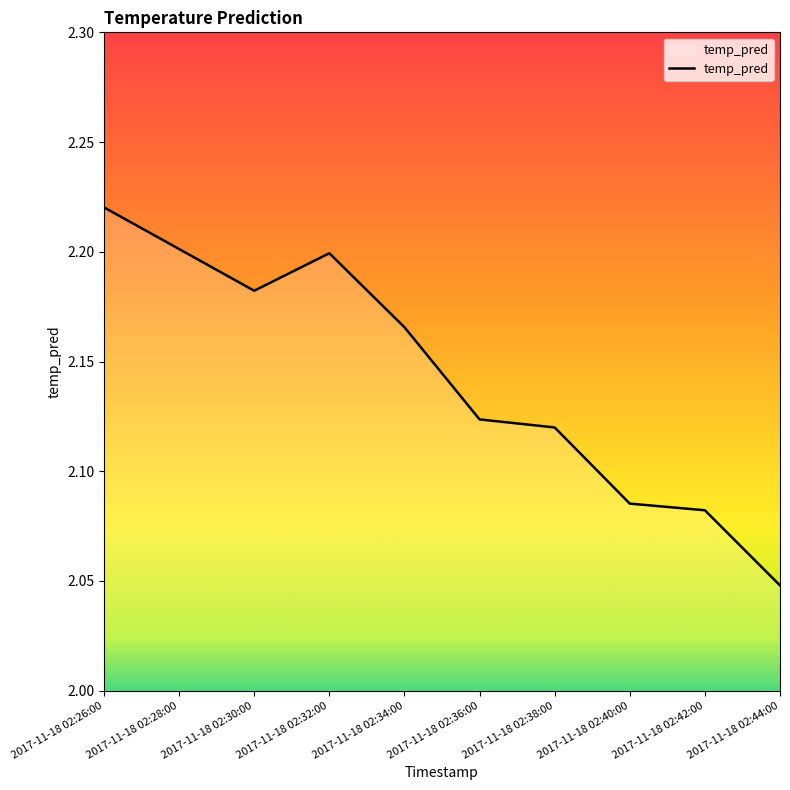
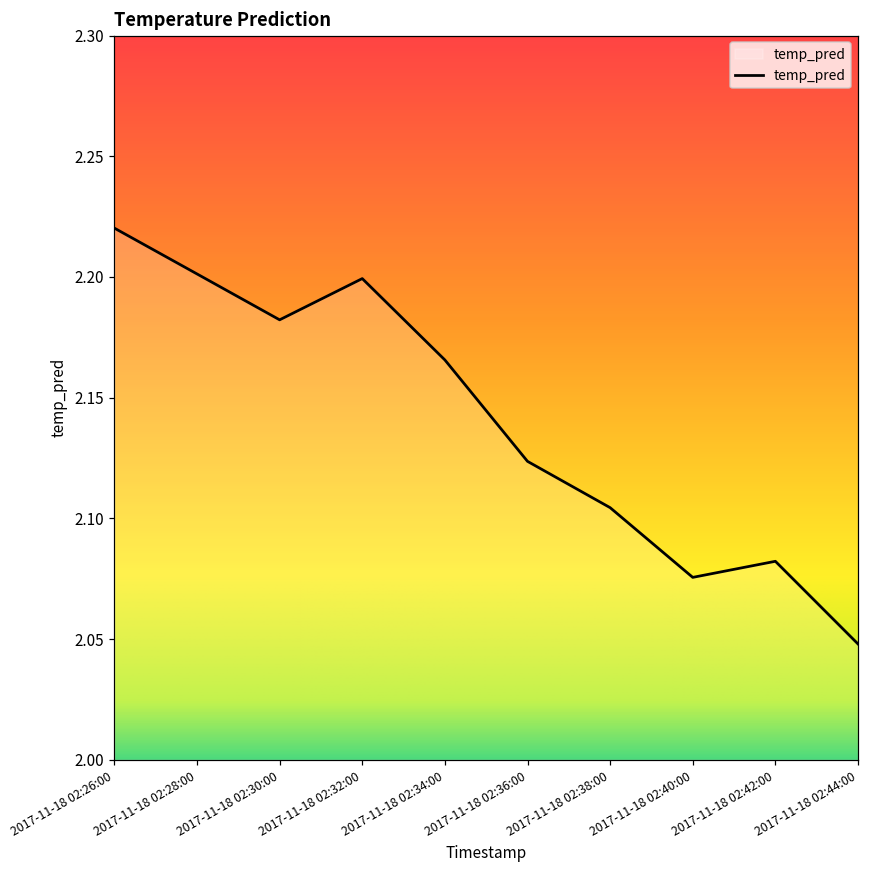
  {
    "2017-11-18 02:26:00": 2.220,
    "2017-11-18 02:28:00": 2.201,
    "2017-11-18 02:30:00": 2.182,
    "2017-11-18 02:32:00": 2.199,
    "2017-11-18 02:34:00": 2.166,
    "2017-11-18 02:36:00": 2.124,
-   "2017-11-18 02:38:00": 2.120,
-   "2017-11-18 02:40:00": 2.085,
+   "2017-11-18 02:38:00": 2.104,
+   "2017-11-18 02:40:00": 2.076,
    "2017-11-18 02:42:00": 2.082,
    "2017-11-18 02:44:00": 2.048
  }
